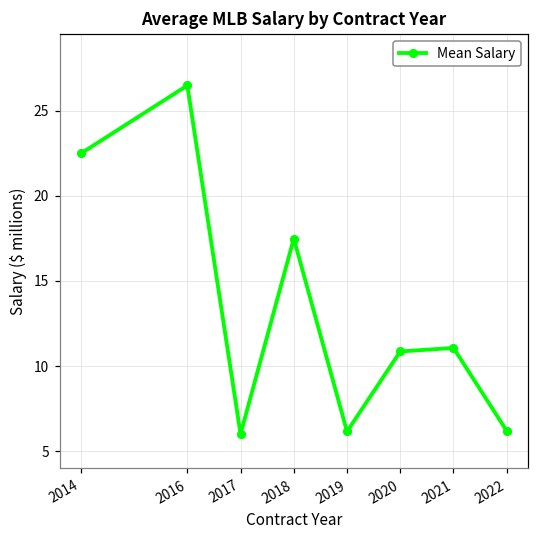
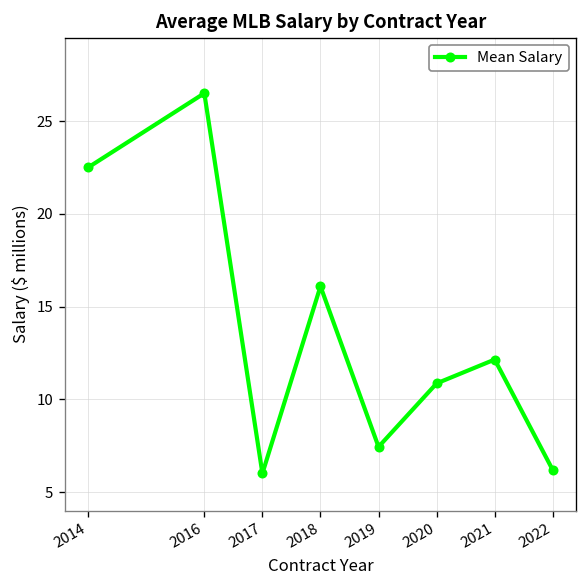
  {
    "2014": 22.5,
    "2016": 26.5,
    "2017": 6.0,
-   "2018": 17.5,
-   "2019": 6.1,
+   "2018": 16.1,
+   "2019": 7.4,
    "2020": 10.9,
-   "2021": 11.1,
+   "2021": 12.1,
    "2022": 6.2
  }
